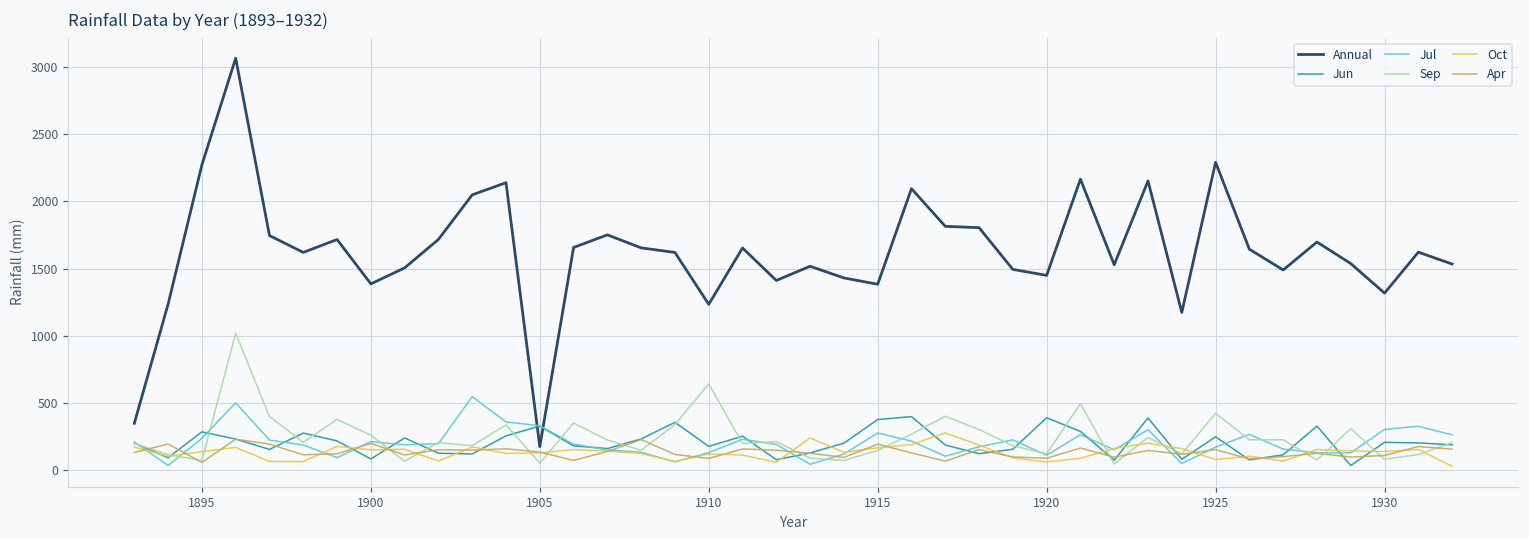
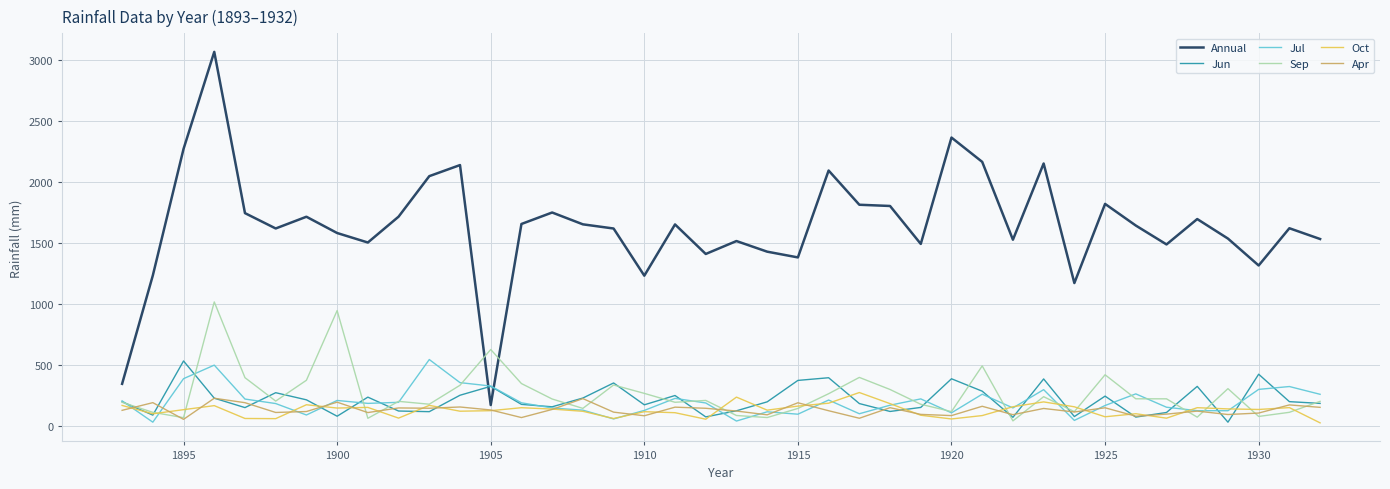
  {
    "Annual": {
      "1895": 2270,
-     "1900": 1390,
+     "1900": 1580,
      "1905": 170,
      "1910": 1230,
      "1915": 1380,
-     "1920": 1450,
-     "1925": 2290,
+     "1920": 2360,
+     "1925": 1820,
      "1930": 1320
    },
    "Jun": {
-     "1895": 290,
+     "1895": 540,
      "1900": 80,
      "1910": 180,
      "1915": 380,
      "1920": 390,
      "1925": 250,
-     "1930": 210
+     "1930": 430
    },
    "Jul": {
-     "1895": 240,
-     "1915": 280,
+     "1895": 390,
+     "1915": 100,
      "1930": 300
    },
    "Sep": {
-     "1900": 260,
-     "1905": 50,
-     "1910": 640,
+     "1900": 950,
+     "1905": 630,
+     "1910": 270,
      "1925": 420,
      "1930": 80
    }
  }
